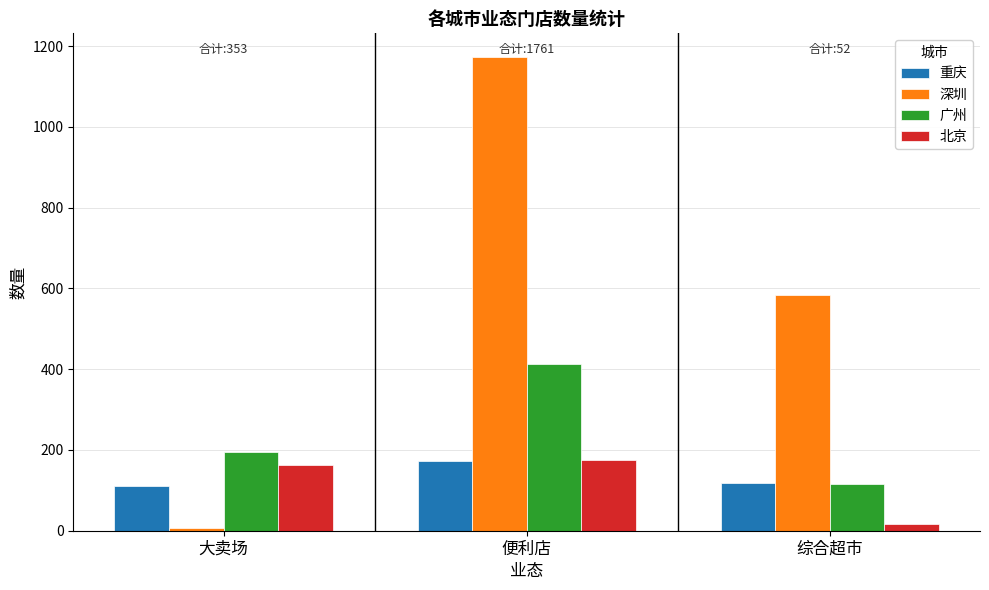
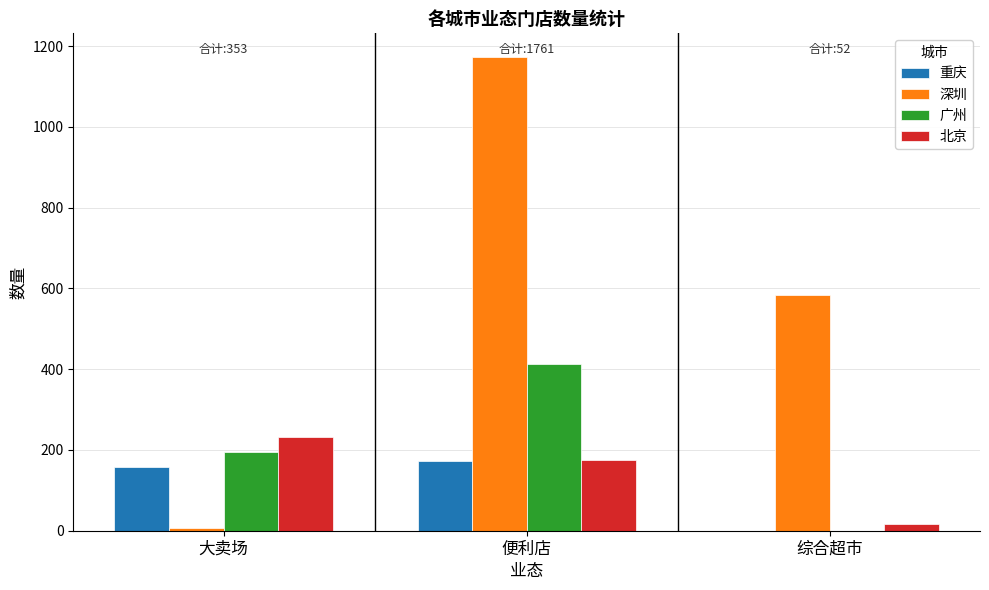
  {
    "重庆": {
-     "大卖场": 110,
+     "大卖场": 160,
      "便利店": 170,
-     "综合超市": 120
+     "综合超市": 0
    },
    "深圳": {
      "综合超市": 580
    },
    "广州": {
      "大卖场": 200,
      "便利店": 410,
-     "综合超市": 120
+     "综合超市": 0
    },
    "北京": {
-     "大卖场": 160,
+     "大卖场": 230,
      "便利店": 180,
      "综合超市": 20
    }
  }
